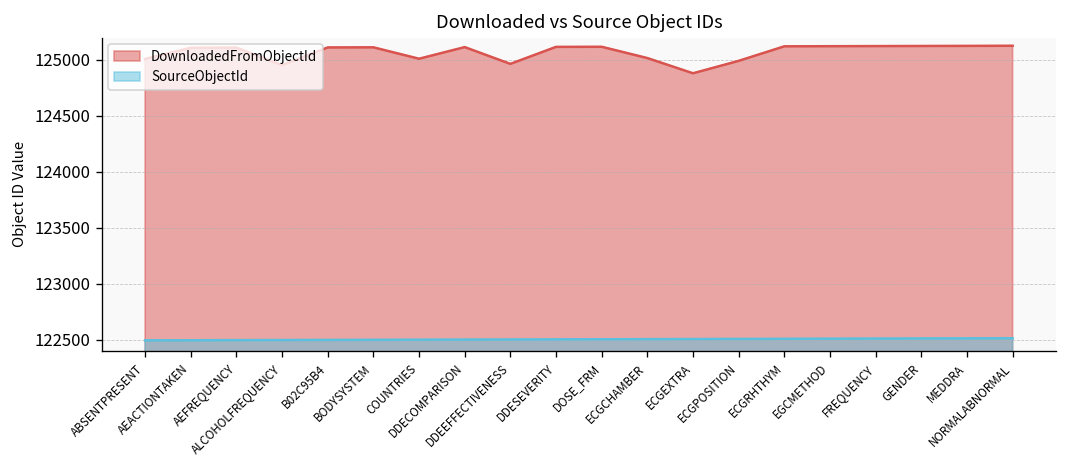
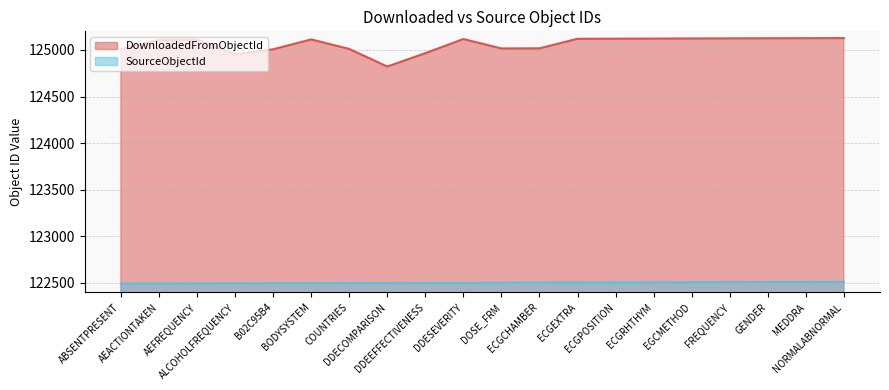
  {
    "DownloadedFromObjectId": {
-     "B02C95B4": 125100,
+     "B02C95B4": 125000,
      "BODYSYSTEM": 125100,
      "COUNTRIES": 125000,
-     "DDECOMPARISON": 125100,
+     "DDECOMPARISON": 124800,
      "DDEEFFECTIVENESS": 125000,
      "DDESEVERITY": 125100,
-     "DOSE_FRM": 125100,
+     "DOSE_FRM": 125000,
      "ECGCHAMBER": 125000,
-     "ECGEXTRA": 124900,
-     "ECGPOSITION": 125000,
+     "ECGEXTRA": 125100,
+     "ECGPOSITION": 125100,
      "ECGRHTHYM": 125100,
      "EGCMETHOD": 125100,
      "FREQUENCY": 125100,
      "GENDER": 125100,
      "MEDDRA": 125100,
      "NORMALABNORMAL": 125100
    },
    "SourceObjectId": {
      "ABSENTPRESENT": 122500,
      "AEACTIONTAKEN": 122500,
      "AEFREQUENCY": 122500,
      "ALCOHOLFREQUENCY": 122500,
      "B02C95B4": 122500,
      "BODYSYSTEM": 122500,
      "COUNTRIES": 122500,
      "DDECOMPARISON": 122500,
      "DDEEFFECTIVENESS": 122500,
      "DDESEVERITY": 122500,
      "DOSE_FRM": 122500,
      "ECGCHAMBER": 122500,
      "ECGEXTRA": 122500,
      "ECGPOSITION": 122500,
      "ECGRHTHYM": 122500,
      "EGCMETHOD": 122500,
      "FREQUENCY": 122500,
      "GENDER": 122500,
      "MEDDRA": 122500,
      "NORMALABNORMAL": 122500
    }
  }
